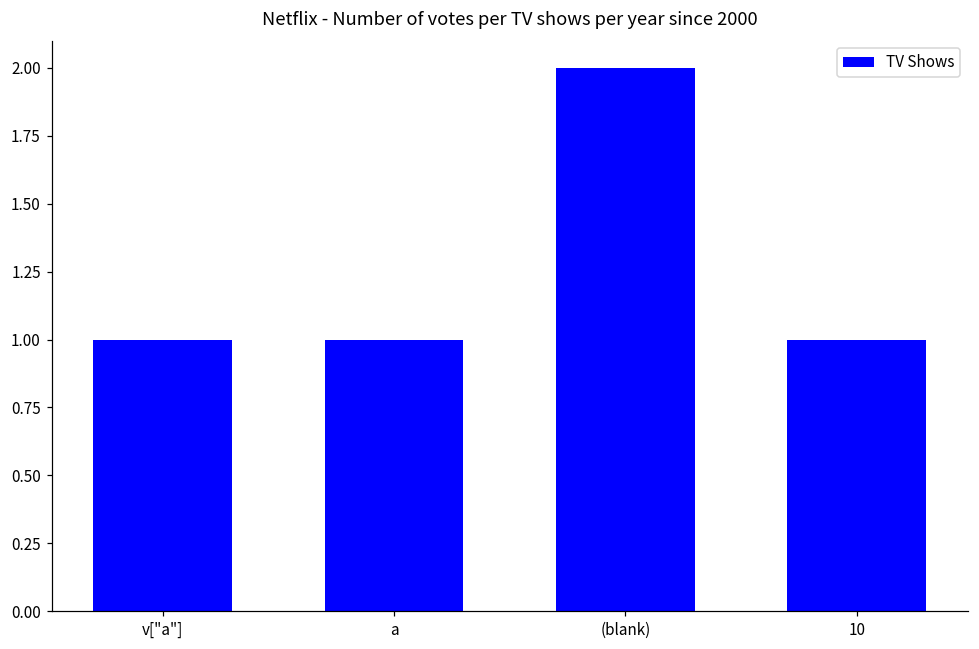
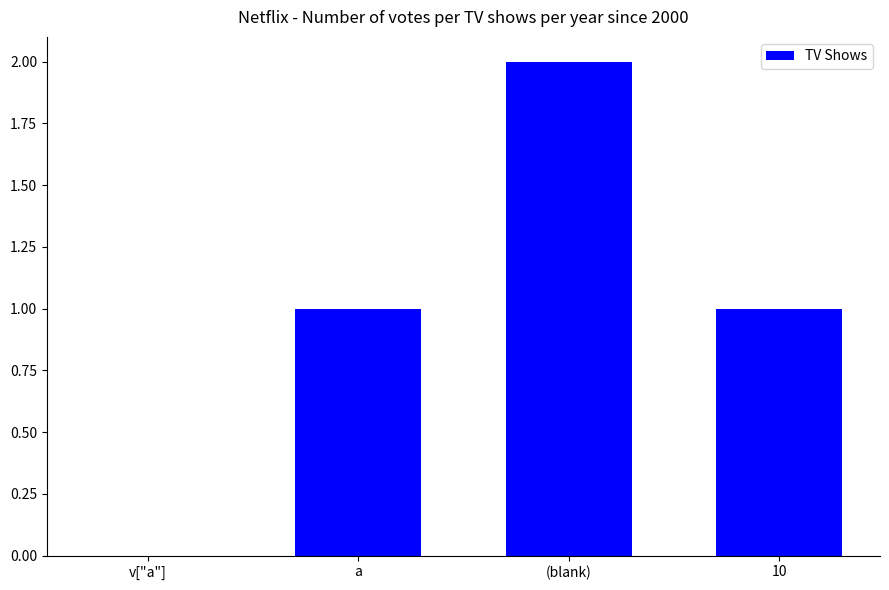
  {
-   "v[\"a\"]": 1,
+   "v[\"a\"]": 0,
    "a": 1,
    "(blank)": 2,
    "10": 1
  }
